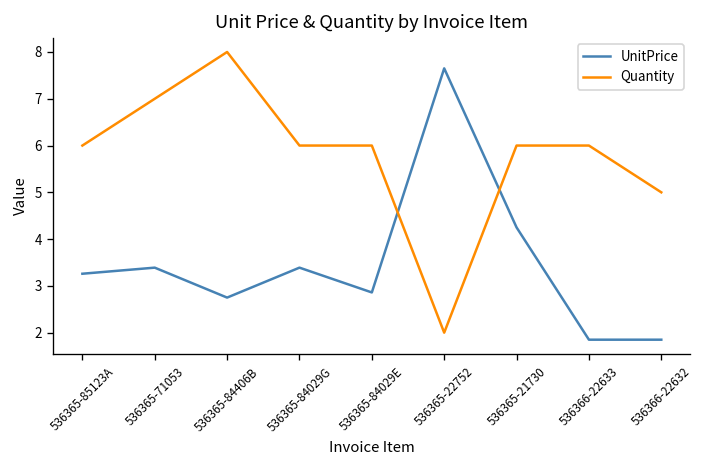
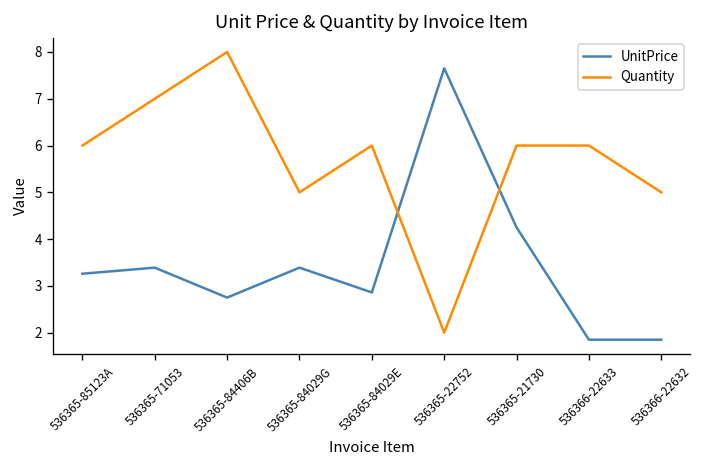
  {
    "UnitPrice": {
      "536365-85123A": 3.3,
      "536365-71053": 3.4,
      "536365-84406B": 2.8,
      "536365-84029G": 3.4,
      "536365-84029E": 2.9,
      "536365-22752": 7.7,
      "536365-21730": 4.3,
      "536366-22633": 1.9,
      "536366-22632": 1.9
    },
    "Quantity": {
      "536365-85123A": 6,
      "536365-71053": 7,
      "536365-84406B": 8,
-     "536365-84029G": 6,
+     "536365-84029G": 5,
      "536365-84029E": 6,
      "536365-22752": 2,
      "536365-21730": 6,
      "536366-22633": 6,
      "536366-22632": 5
    }
  }
